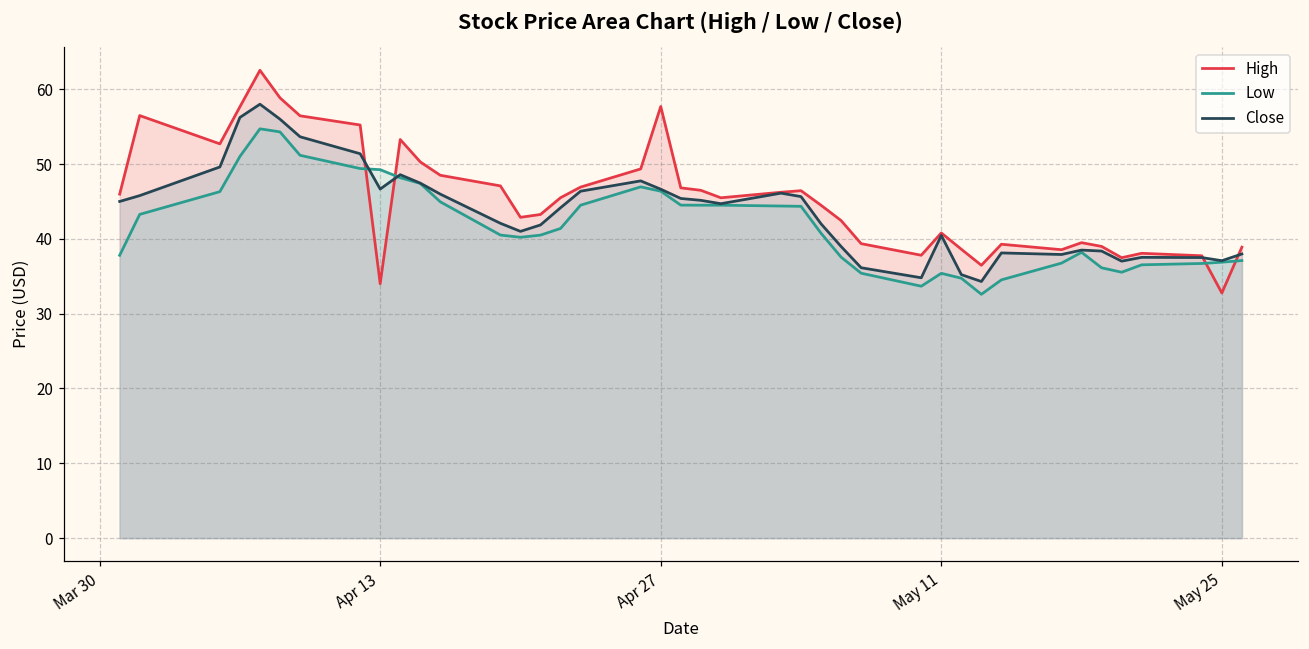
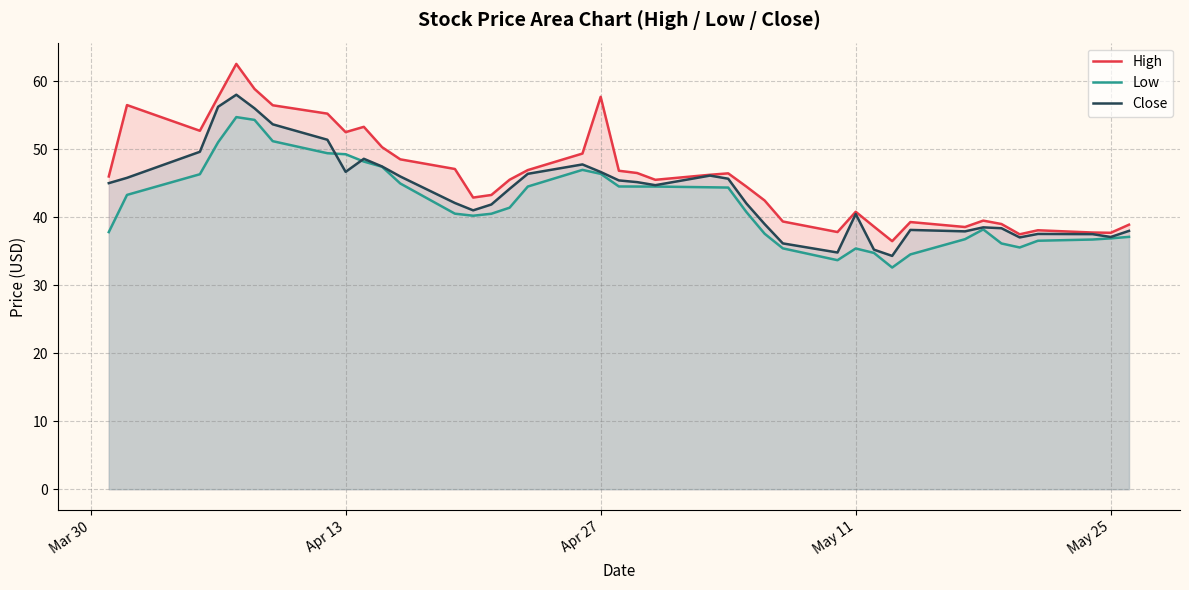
  {
    "High": {
-     "Apr 13": 34,
+     "Apr 13": 53,
      "Apr 27": 58,
-     "May 25": 33
+     "May 25": 38
    },
    "Low": {
      "Apr 13": 49,
      "May 11": 35
    },
    "Close": {
      "Apr 13": 47
    }
  }
